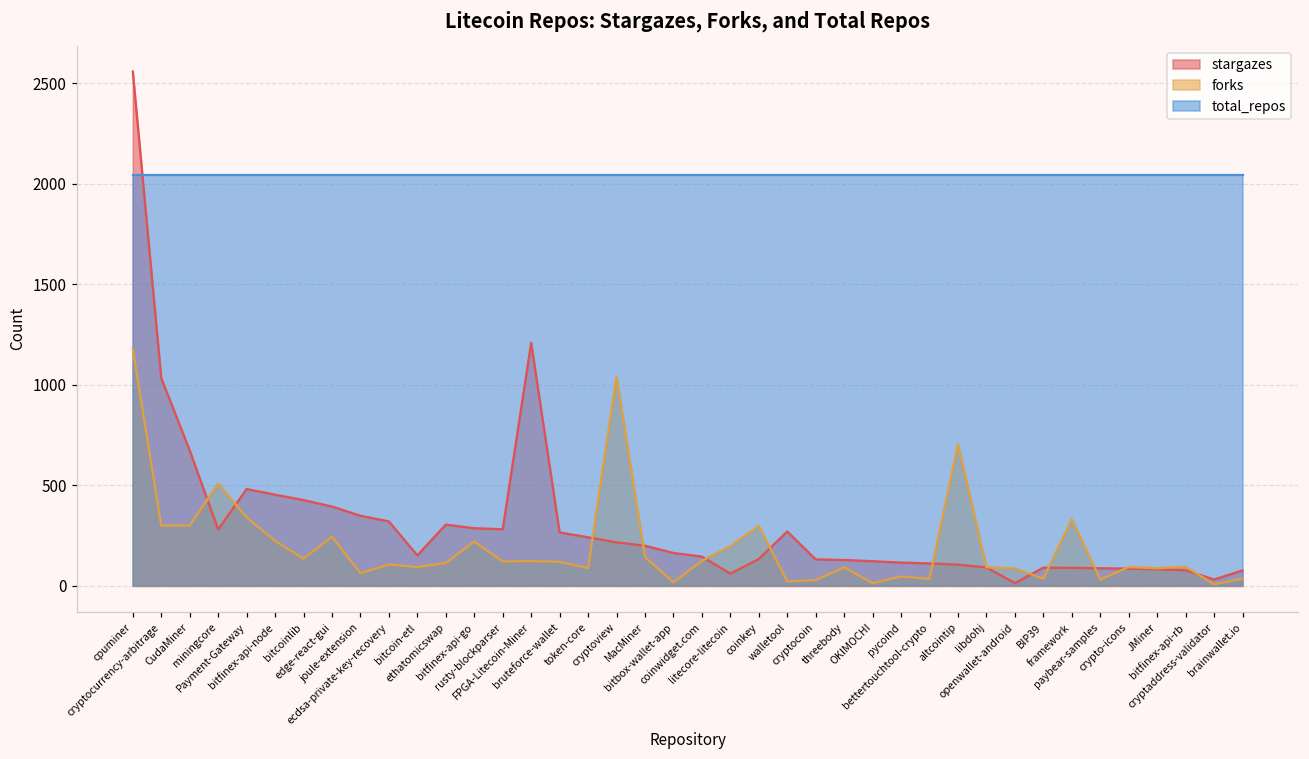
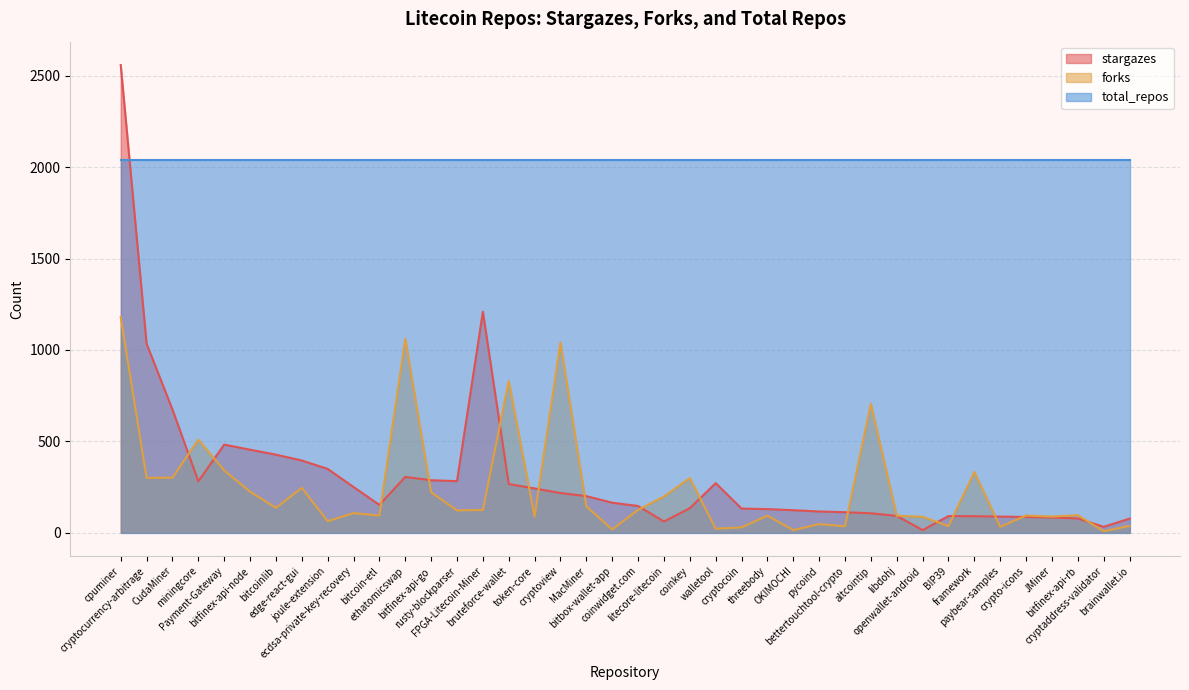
  {
    "stargazes": {
      "cpuminer": 2560,
      "cryptocurrency-arbitrage": 1030,
      "CudaMiner": 670,
      "miningcore": 280,
      "Payment-Gateway": 480,
      "bitfinex-api-node": 450,
      "bitcoinlib": 430,
      "edge-react-gui": 400,
      "joule-extension": 350,
-     "ecdsa-private-key-recovery": 320,
+     "ecdsa-private-key-recovery": 250,
      "bitcoin-etl": 150,
      "ethatomicswap": 310,
      "bitfinex-api-go": 290,
      "rusty-blockparser": 280,
      "FPGA-Litecoin-Miner": 1210,
      "bruteforce-wallet": 270,
      "token-core": 240,
      "cryptoview": 220,
      "MacMiner": 200,
      "bitbox-wallet-app": 160,
      "coinwidget.com": 150,
      "litecore-litecoin": 60,
      "coinkey": 130,
      "walletool": 270,
      "cryptocoin": 130,
      "threebody": 130,
      "OKIMOCHI": 120,
      "pycoind": 120,
      "bettertouchtool-crypto": 110,
      "altcointip": 110,
      "openwallet-android": 10,
      "BIP39": 90,
      "framework": 90,
      "paybear-samples": 90,
      "bitfinex-api-rb": 80,
      "cryptaddress-validator": 30,
      "brainwallet.io": 80
    },
    "forks": {
      "cpuminer": 1180,
      "cryptocurrency-arbitrage": 300,
      "CudaMiner": 300,
      "miningcore": 510,
      "Payment-Gateway": 340,
      "bitfinex-api-node": 220,
      "bitcoinlib": 140,
      "edge-react-gui": 250,
      "joule-extension": 60,
      "ecdsa-private-key-recovery": 110,
      "bitcoin-etl": 90,
-     "ethatomicswap": 110,
+     "ethatomicswap": 1060,
      "bitfinex-api-go": 220,
      "rusty-blockparser": 120,
      "FPGA-Litecoin-Miner": 120,
-     "bruteforce-wallet": 120,
+     "bruteforce-wallet": 830,
      "token-core": 90,
      "cryptoview": 1040,
      "MacMiner": 140,
      "bitbox-wallet-app": 20,
      "coinwidget.com": 130,
      "litecore-litecoin": 200,
      "coinkey": 300,
      "walletool": 20,
      "cryptocoin": 30,
      "threebody": 90,
      "OKIMOCHI": 10,
      "pycoind": 50,
      "bettertouchtool-crypto": 40,
      "altcointip": 710,
      "openwallet-android": 90,
      "BIP39": 40,
      "framework": 330,
      "paybear-samples": 30,
      "bitfinex-api-rb": 100,
      "cryptaddress-validator": 10,
      "brainwallet.io": 40
    },
    "total_repos": {
      "cpuminer": 2040,
      "cryptocurrency-arbitrage": 2040,
      "CudaMiner": 2040,
      "miningcore": 2040,
      "Payment-Gateway": 2040,
      "bitfinex-api-node": 2040,
      "bitcoinlib": 2040,
      "edge-react-gui": 2040,
      "joule-extension": 2040,
      "ecdsa-private-key-recovery": 2040,
      "bitcoin-etl": 2040,
      "ethatomicswap": 2040,
      "bitfinex-api-go": 2040,
      "rusty-blockparser": 2040,
      "FPGA-Litecoin-Miner": 2040,
      "bruteforce-wallet": 2040,
      "token-core": 2040,
      "cryptoview": 2040,
      "MacMiner": 2040,
      "bitbox-wallet-app": 2040,
      "coinwidget.com": 2040,
      "litecore-litecoin": 2040,
      "coinkey": 2040,
      "walletool": 2040,
      "cryptocoin": 2040,
      "threebody": 2040,
      "OKIMOCHI": 2040,
      "pycoind": 2040,
      "bettertouchtool-crypto": 2040,
      "altcointip": 2040,
      "libdohj": 2040,
      "openwallet-android": 2040,
      "BIP39": 2040,
      "framework": 2040,
      "paybear-samples": 2040,
      "crypto-icons": 2040,
      "JMiner": 2040,
      "bitfinex-api-rb": 2040,
      "cryptaddress-validator": 2040,
      "brainwallet.io": 2040
    }
  }
